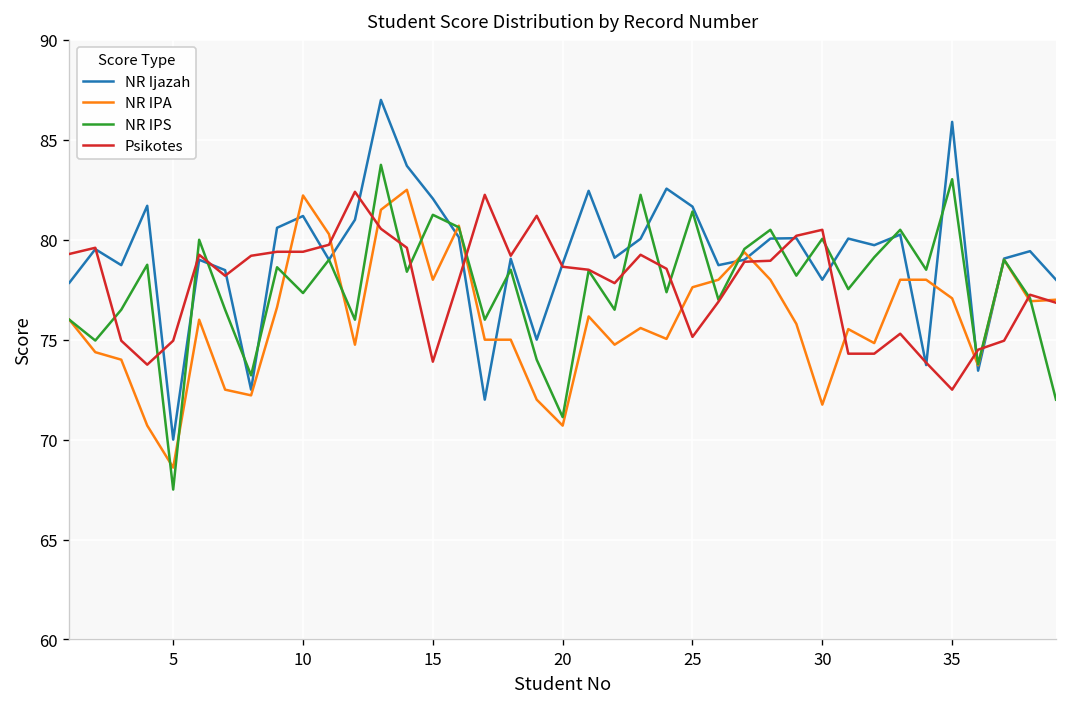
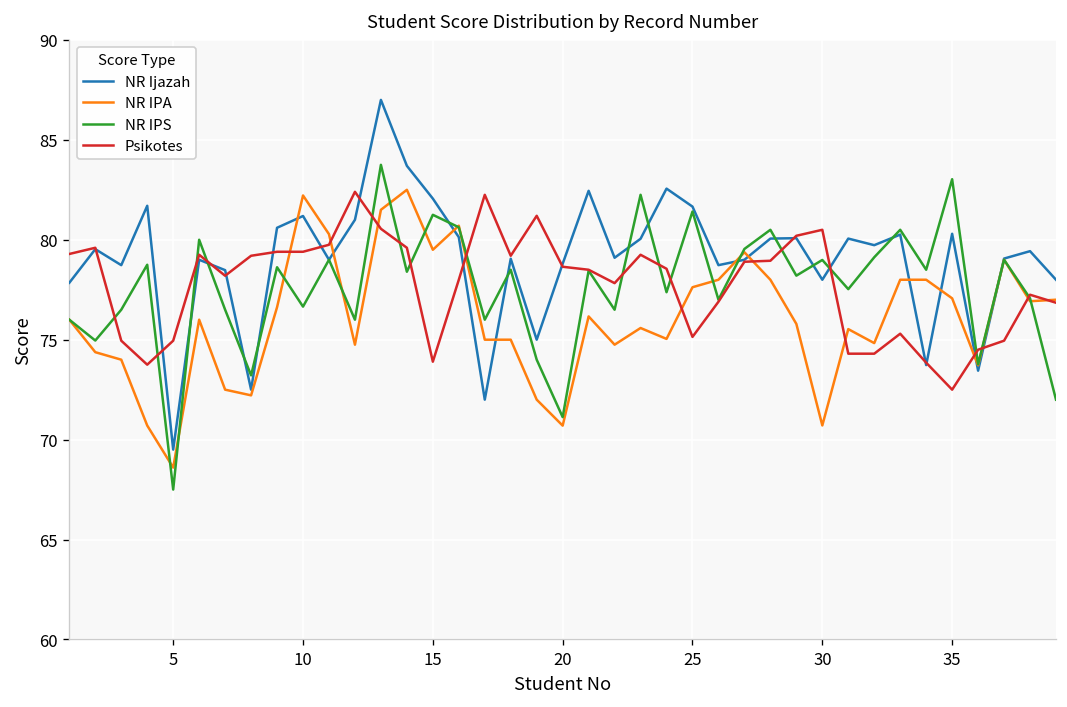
  {
    "NR Ijazah": {
-     "5": 70.0,
+     "5": 69.5,
      "10": 81.2,
      "15": 82.1,
      "25": 81.7,
      "30": 78.0,
-     "35": 85.9
+     "35": 80.3
    },
    "NR IPA": {
      "5": 68.6,
      "10": 82.2,
-     "15": 78.0,
+     "15": 79.5,
      "20": 70.7,
      "25": 77.6,
-     "30": 71.8,
+     "30": 70.7,
      "35": 77.1
    },
    "NR IPS": {
      "5": 67.5,
-     "10": 77.3,
+     "10": 76.7,
      "15": 81.3,
      "20": 71.1,
      "25": 81.4,
-     "30": 80.1,
+     "30": 79.0,
      "35": 83.0
    },
    "Psikotes": {
      "5": 75.0,
      "10": 79.4,
      "15": 73.9,
      "25": 75.1,
      "30": 80.5,
      "35": 72.5
    }
  }
